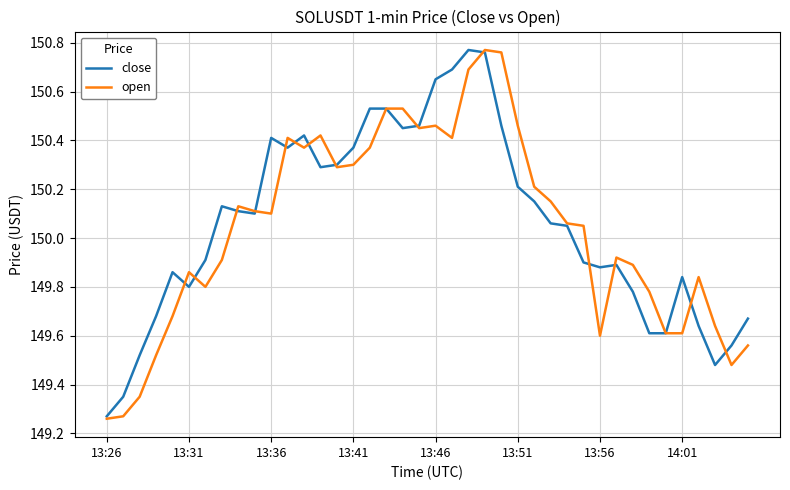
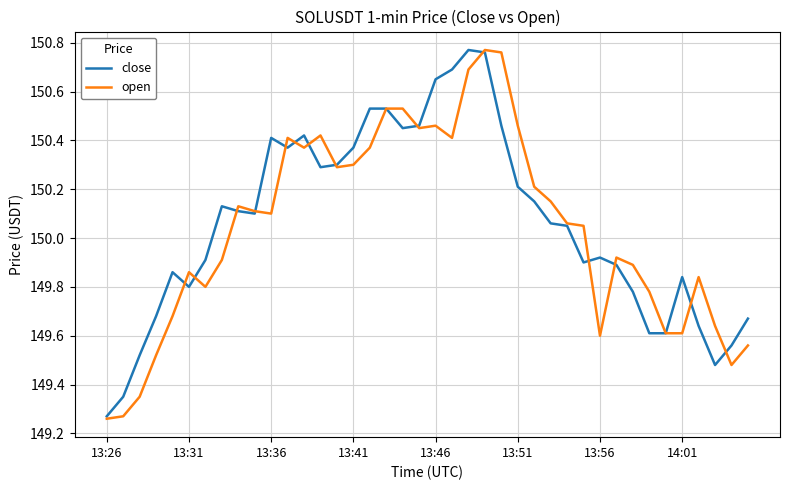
  {
    "close": {
      "13:31": 149.80,
      "13:36": 150.41,
      "13:41": 150.37,
      "13:46": 150.65,
      "13:51": 150.21,
-     "13:56": 149.88,
+     "13:56": 149.92,
      "14:01": 149.84
    },
    "open": {
      "13:31": 149.86,
      "13:36": 150.10,
      "13:41": 150.30,
      "13:46": 150.46,
      "13:51": 150.46,
      "13:56": 149.60,
      "14:01": 149.61
    }
  }
